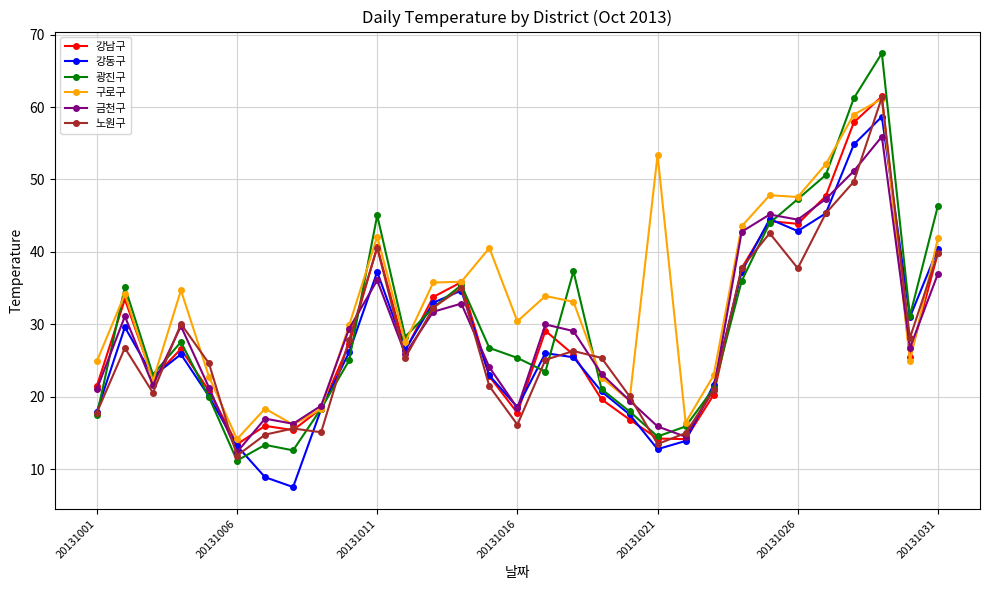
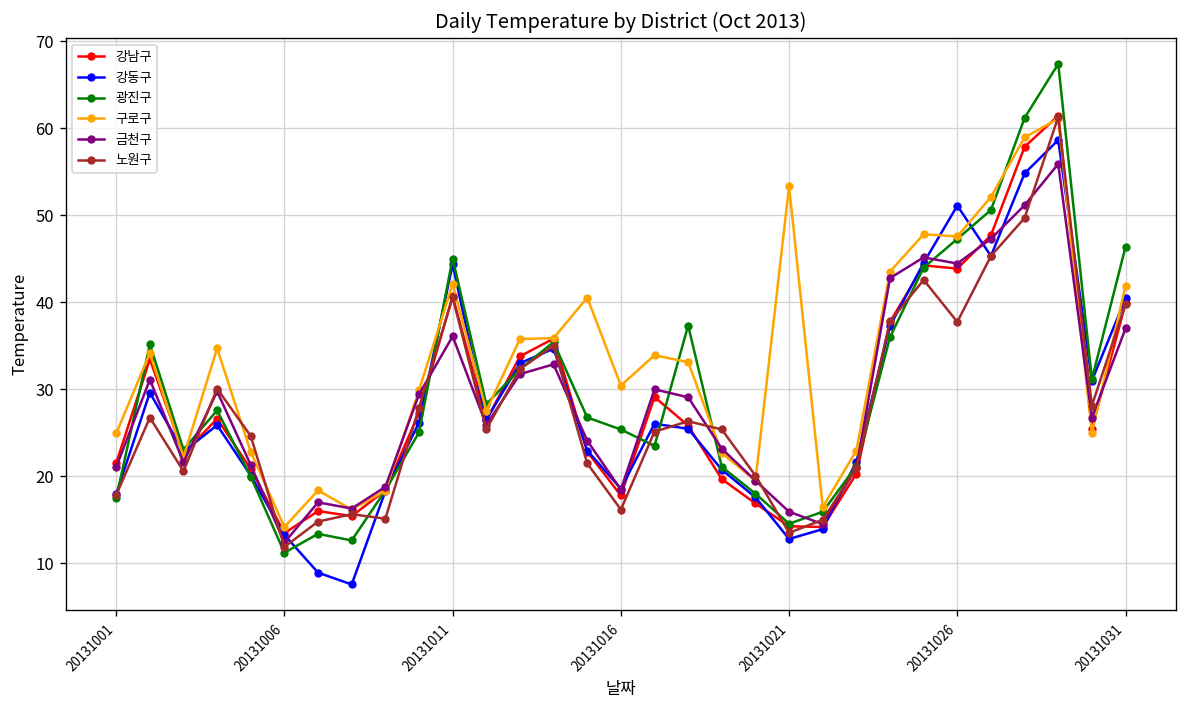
  {
    "강남구": {
      "20131001": 22,
      "20131016": 18,
      "20131026": 44
    },
    "강동구": {
-     "20131011": 37,
+     "20131011": 44,
      "20131021": 13,
-     "20131026": 43,
+     "20131026": 51,
      "20131031": 40
    },
    "광진구": {
      "20131001": 17,
      "20131006": 11,
      "20131011": 45,
      "20131016": 25,
      "20131031": 46
    },
    "구로구": {
      "20131001": 25,
      "20131006": 14,
      "20131011": 42,
      "20131016": 30,
      "20131021": 53,
      "20131031": 42
    },
    "금천구": {
      "20131001": 21,
      "20131006": 12,
      "20131011": 36,
      "20131021": 16,
      "20131026": 44,
      "20131031": 37
    },
    "노원구": {
      "20131006": 12,
      "20131016": 16,
      "20131021": 14,
      "20131026": 38
    }
  }
